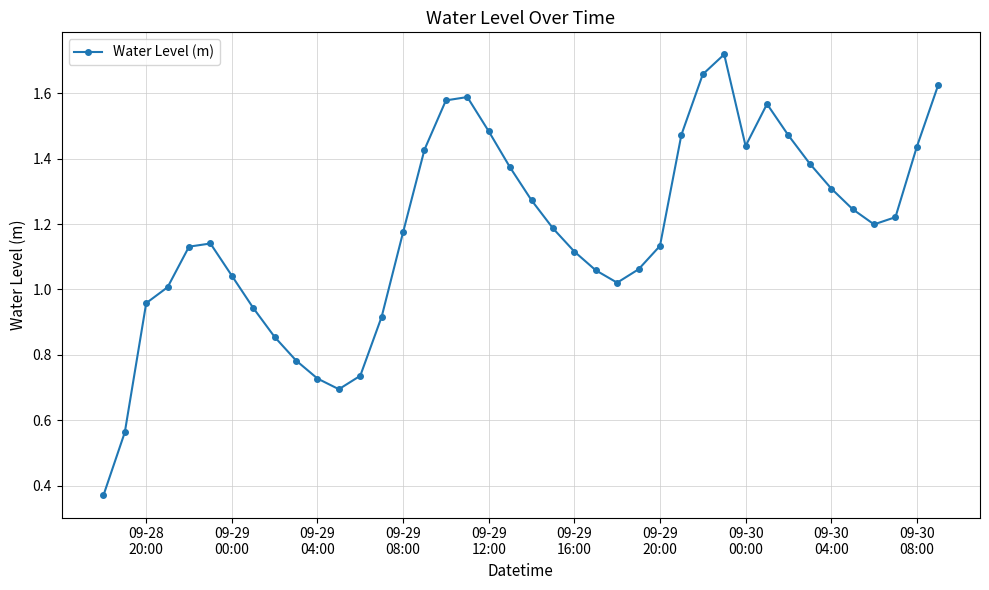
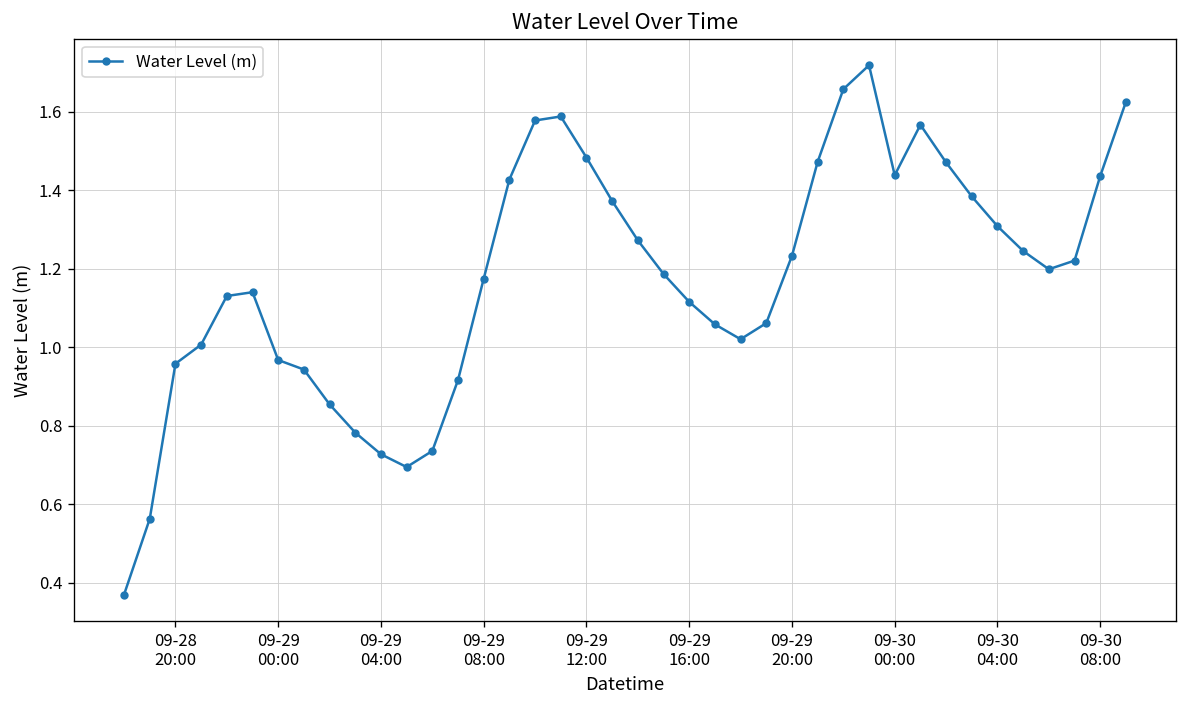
  {
    "09-28 20:00": 0.96,
-   "09-29 00:00": 1.04,
+   "09-29 00:00": 0.97,
    "09-29 04:00": 0.73,
    "09-29 08:00": 1.17,
    "09-29 12:00": 1.48,
    "09-29 16:00": 1.12,
-   "09-29 20:00": 1.13,
+   "09-29 20:00": 1.23,
    "09-30 00:00": 1.44,
    "09-30 04:00": 1.31,
    "09-30 08:00": 1.44
  }
